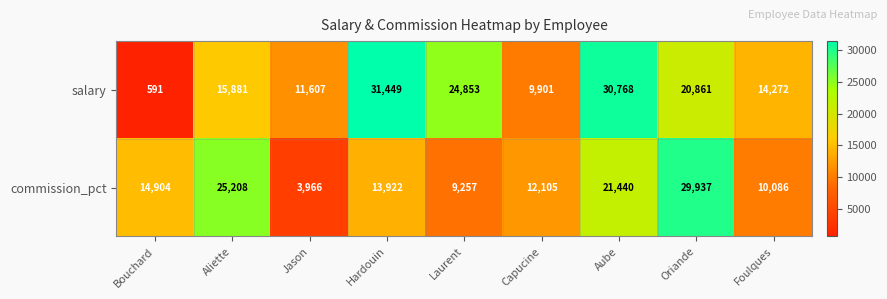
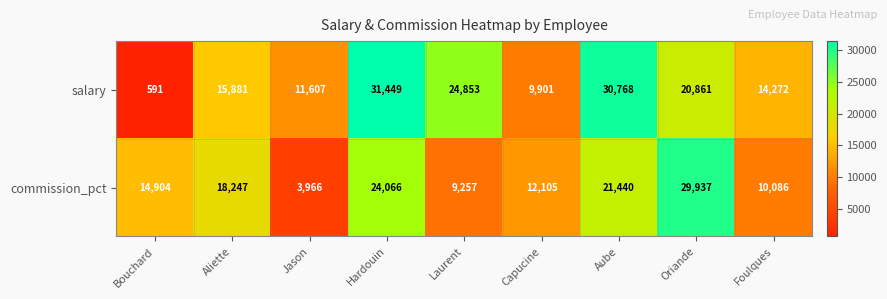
  {
    "salary": {
      "Bouchard": "591",
      "Aliette": "15,881",
      "Jason": "11,607",
      "Hardouin": "31,449",
      "Laurent": "24,853",
      "Capucine": "9,901",
      "Aube": "30,768",
      "Oriande": "20,861",
      "Foulques": "14,272"
    },
    "commission_pct": {
      "Bouchard": "14,904",
-     "Aliette": "25,208",
+     "Aliette": "18,247",
      "Jason": "3,966",
-     "Hardouin": "13,922",
+     "Hardouin": "24,066",
      "Laurent": "9,257",
      "Capucine": "12,105",
      "Aube": "21,440",
      "Oriande": "29,937",
      "Foulques": "10,086"
    }
  }
